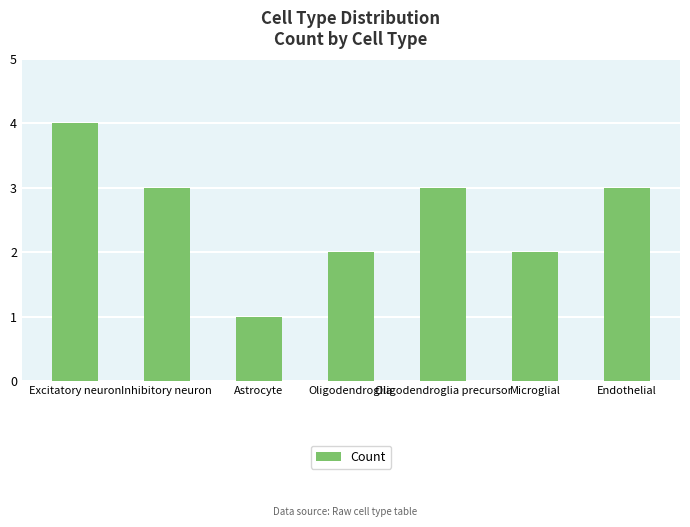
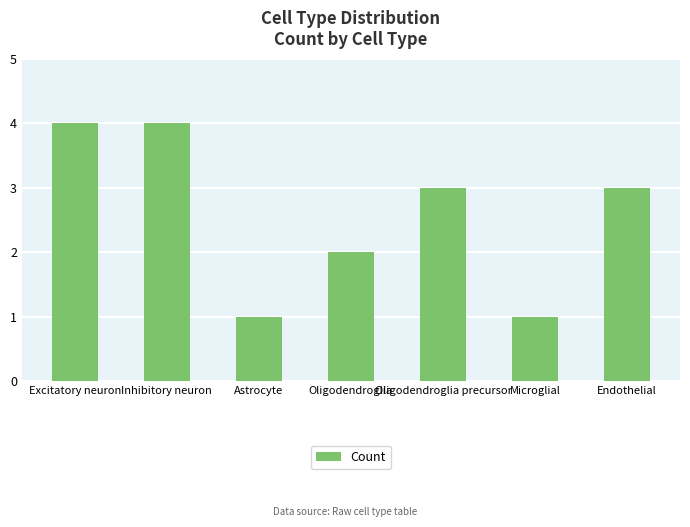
  {
    "Excitatory neuron": 4,
-   "Inhibitory neuron": 3,
+   "Inhibitory neuron": 4,
    "Astrocyte": 1,
    "Oligodendroglia precursor": 3,
-   "Microglial": 2,
+   "Microglial": 1,
    "Endothelial": 3
  }
